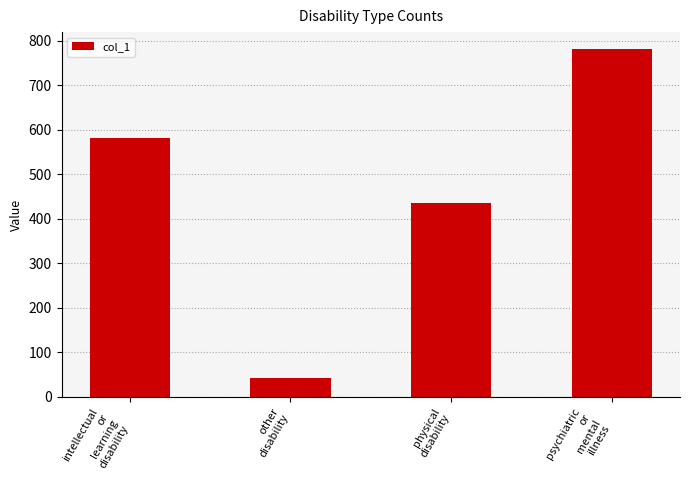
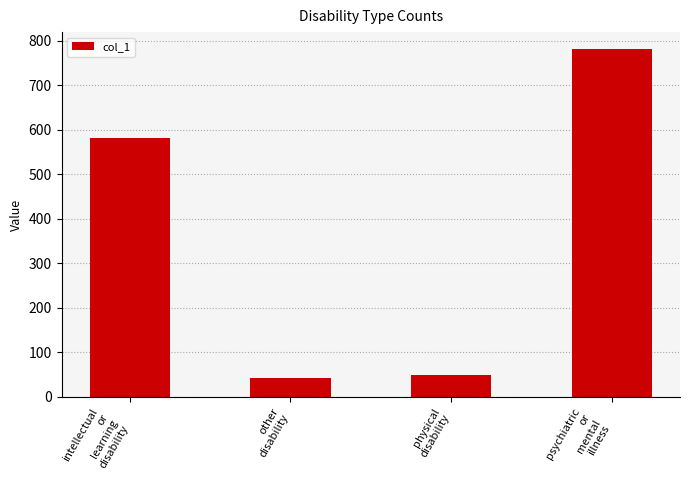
  {
    "intellectual or learning disability": 580,
    "other disability": 40,
-   "physical disability": 440,
+   "physical disability": 50,
    "psychiatric or mental illness": 780
  }
